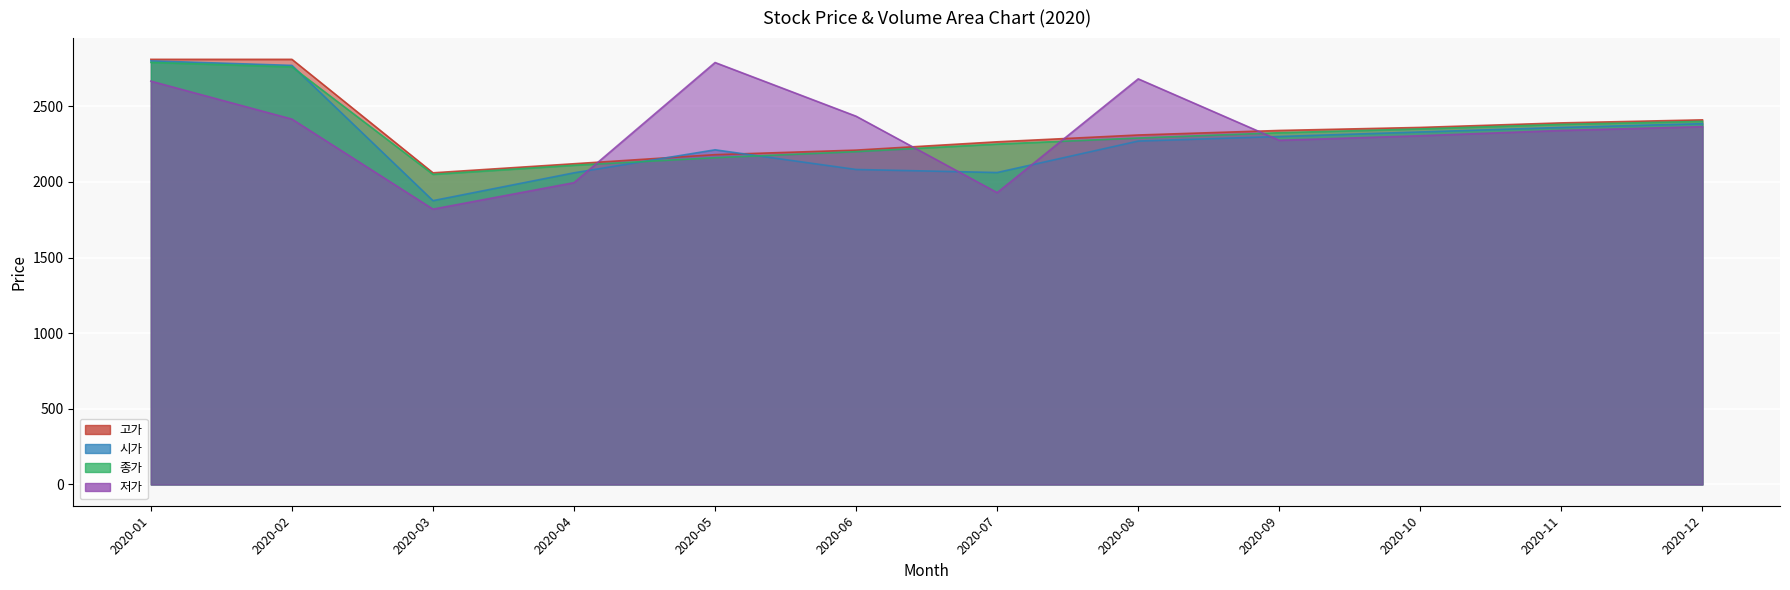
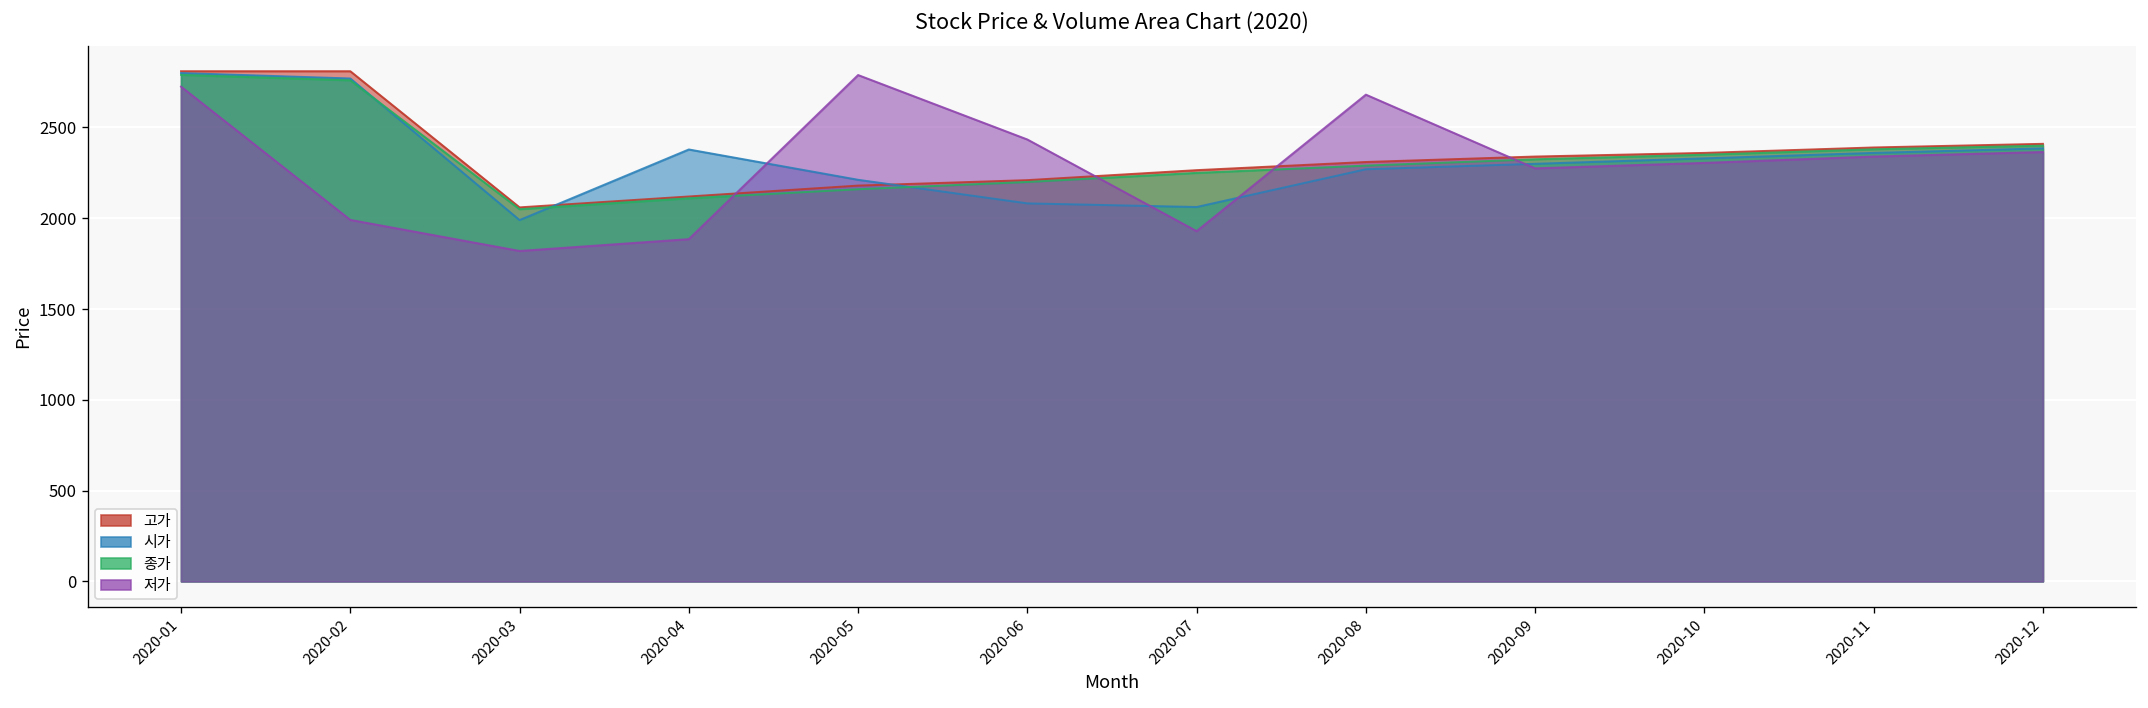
  {
    "고가": {
      "2020-02": 2810,
      "2020-05": 2180,
      "2020-08": 2310
    },
    "시가": {
-     "2020-03": 1880,
-     "2020-04": 2060,
+     "2020-03": 1990,
+     "2020-04": 2380,
      "2020-05": 2210,
      "2020-06": 2080,
      "2020-07": 2060,
      "2020-08": 2270,
      "2020-09": 2300,
      "2020-10": 2330,
      "2020-11": 2360
    },
    "종가": {
      "2020-05": 2160,
      "2020-08": 2290
    },
    "저가": {
-     "2020-01": 2670,
-     "2020-02": 2420,
+     "2020-01": 2730,
+     "2020-02": 1990,
      "2020-03": 1820,
-     "2020-04": 2000,
+     "2020-04": 1890,
      "2020-05": 2790,
      "2020-06": 2430,
      "2020-07": 1930,
      "2020-08": 2680,
      "2020-09": 2280,
      "2020-10": 2310,
      "2020-11": 2340,
      "2020-12": 2370
    }
  }
